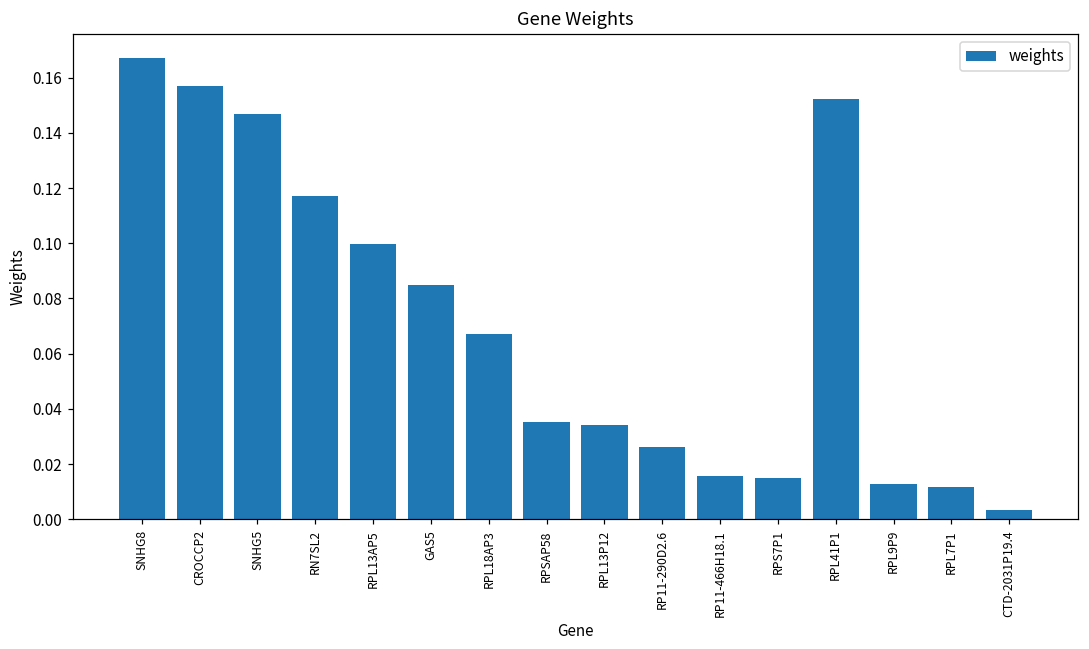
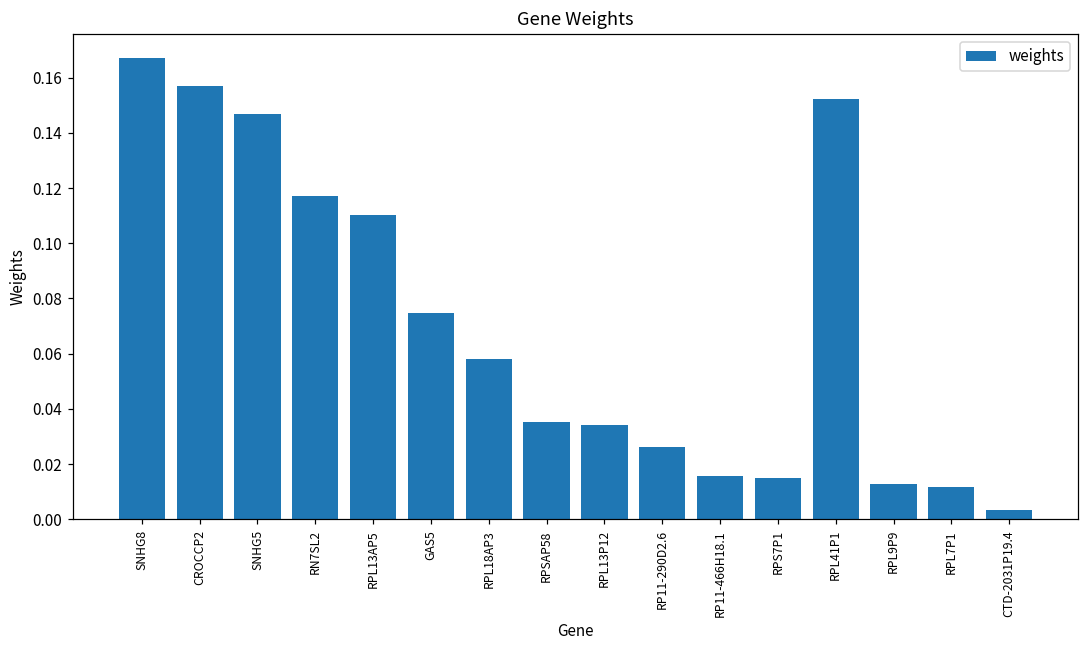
  {
    "SNHG8": 0.167,
    "CROCCP2": 0.157,
    "SNHG5": 0.147,
    "RN7SL2": 0.117,
-   "RPL13AP5": 0.100,
-   "GAS5": 0.085,
-   "RPL18AP3": 0.067,
+   "RPL13AP5": 0.110,
+   "GAS5": 0.075,
+   "RPL18AP3": 0.058,
    "RPSAP58": 0.035,
    "RPL13P12": 0.034,
    "RP11-290D2.6": 0.026,
    "RP11-466H18.1": 0.016,
    "RPS7P1": 0.015,
    "RPL41P1": 0.152,
    "RPL9P9": 0.013,
    "RPL7P1": 0.012,
    "CTD-2031P19.4": 0.003
  }
